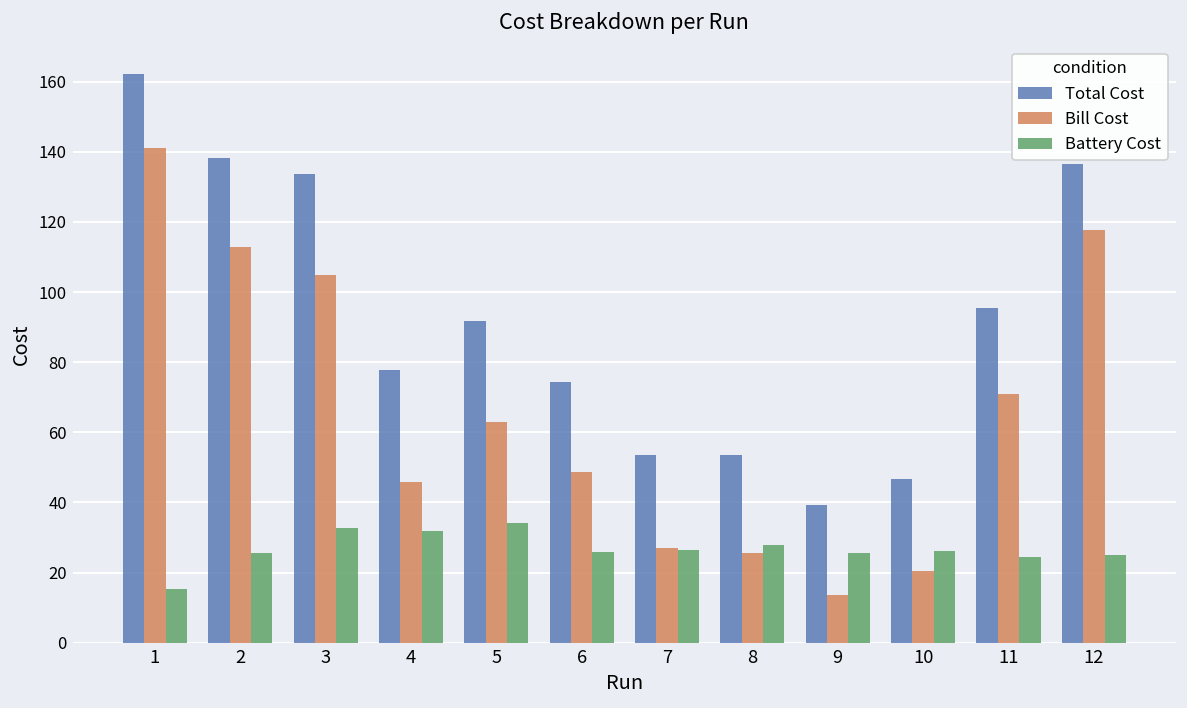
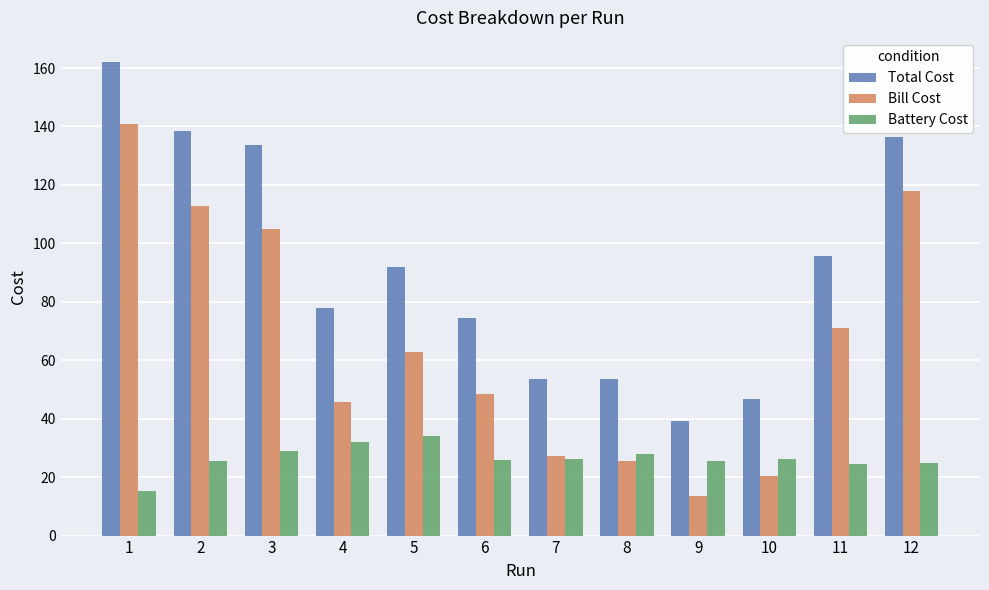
  {
    "Total Cost": {
      "1": 162,
      "2": 138,
      "3": 134,
      "4": 78,
      "5": 92,
      "6": 74,
      "7": 53,
      "8": 54,
      "9": 39,
      "10": 47,
      "11": 96,
      "12": 136
    },
    "Bill Cost": {
      "1": 141,
      "2": 113,
      "3": 105,
      "4": 46,
      "5": 63,
      "6": 49,
      "7": 27,
      "8": 26,
      "9": 14,
      "10": 20,
      "11": 71,
      "12": 118
    },
    "Battery Cost": {
      "1": 15,
      "2": 26,
-     "3": 33,
+     "3": 29,
      "4": 32,
      "5": 34,
      "6": 26,
      "7": 26,
      "8": 28,
      "9": 26,
      "10": 26,
      "11": 25,
      "12": 25
    }
  }
